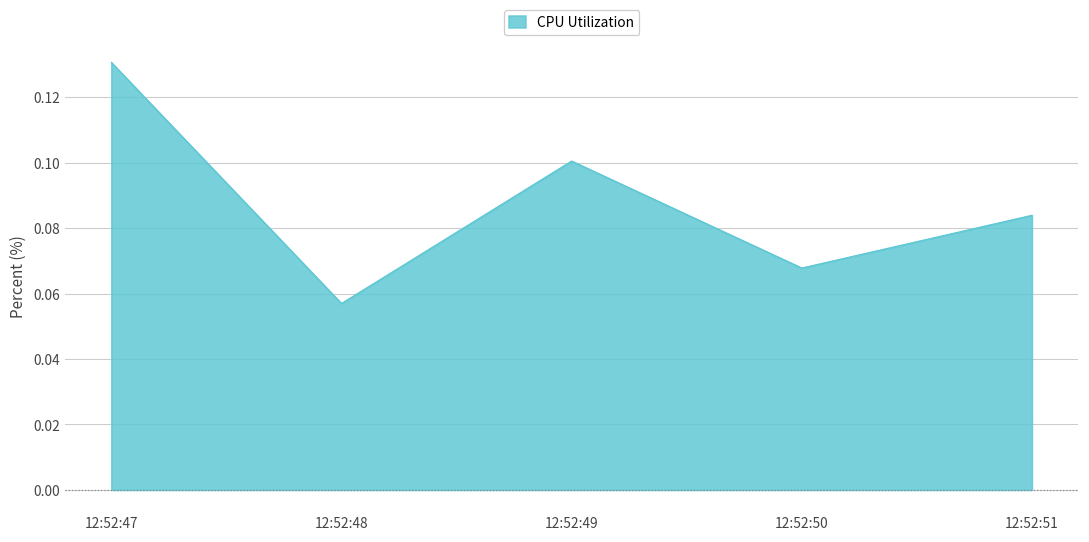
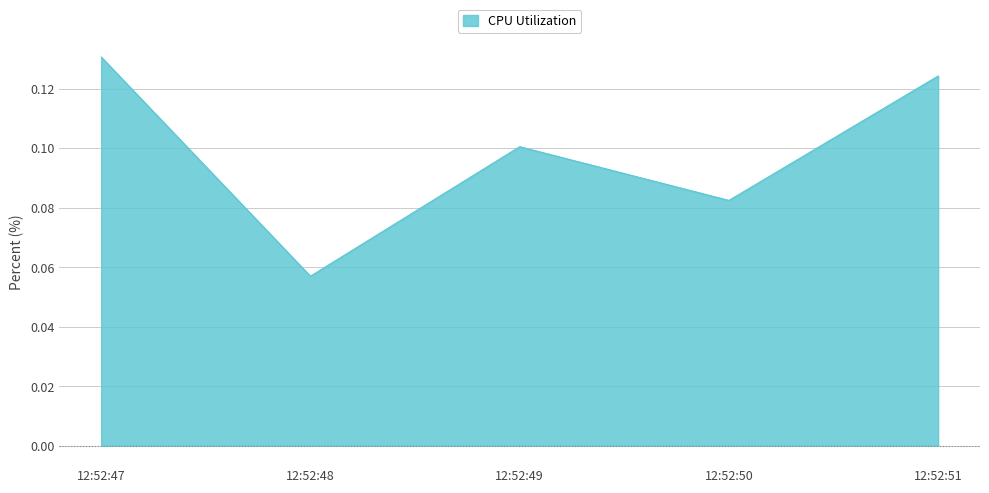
  {
    "12:52:47": 0.131,
    "12:52:48": 0.057,
    "12:52:49": 0.100,
-   "12:52:50": 0.068,
-   "12:52:51": 0.084
+   "12:52:50": 0.082,
+   "12:52:51": 0.124
  }
